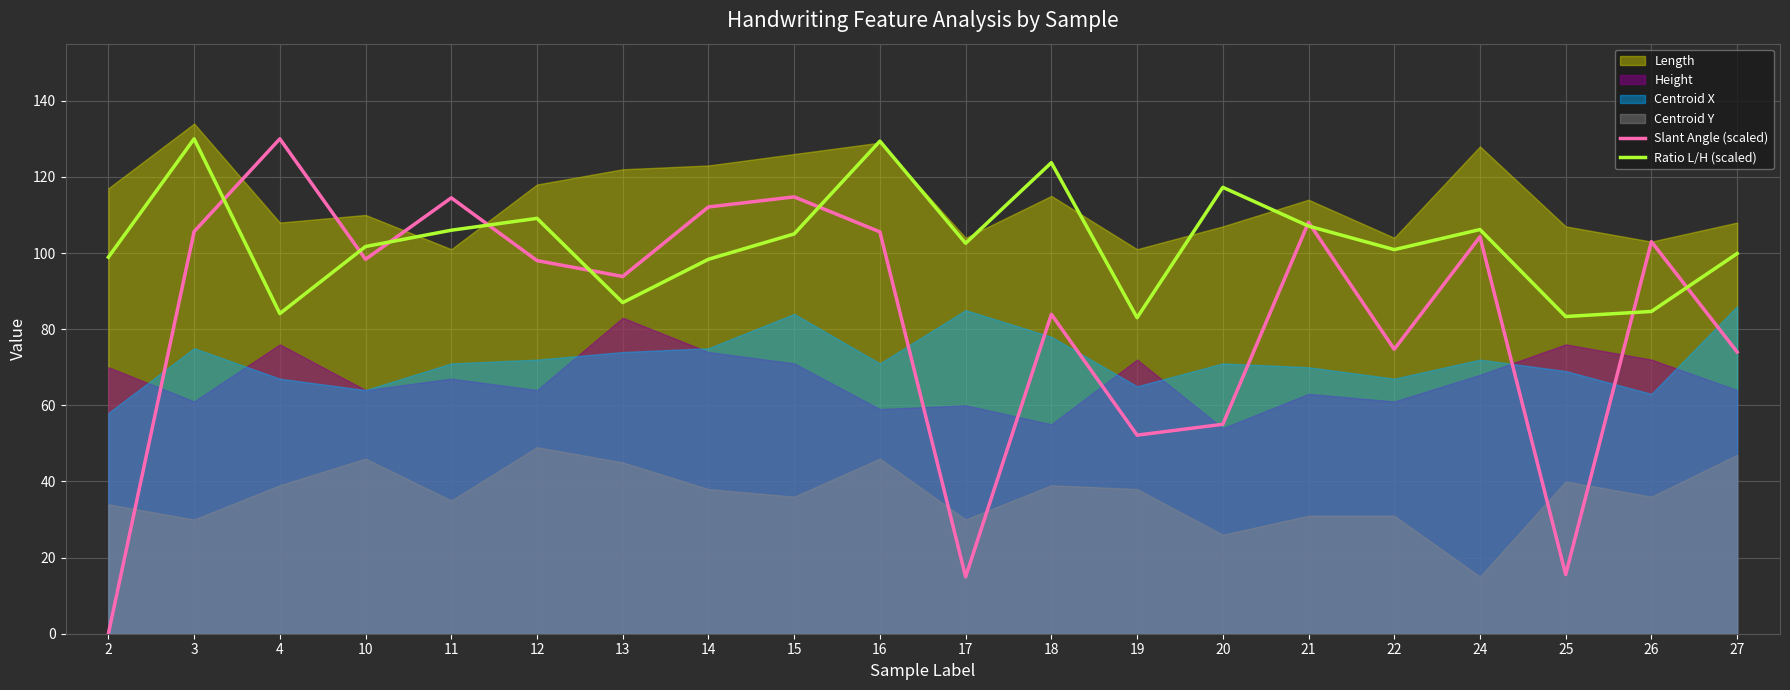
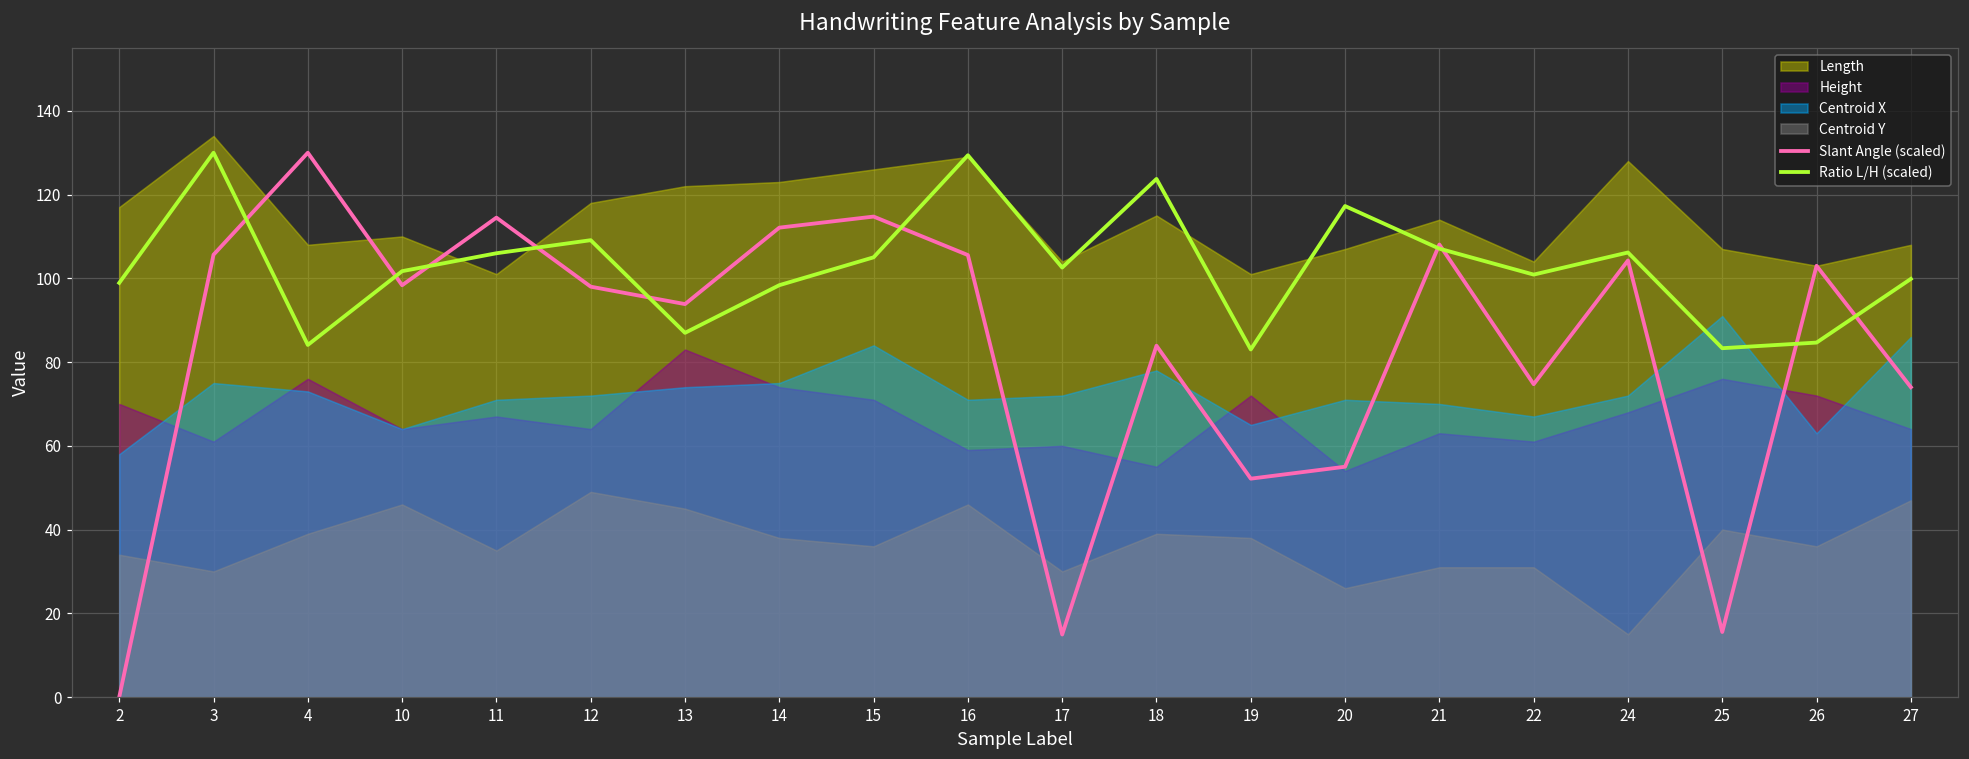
  {
    "Slant Angle (scaled)": {
      "2": 0,
      "3": 106,
      "4": 130,
      "10": 98,
      "11": 114,
      "12": 98,
      "13": 94,
      "14": 112,
      "15": 115,
      "16": 106,
      "17": 15,
      "18": 84,
      "19": 52,
      "20": 55,
      "21": 108,
      "22": 75,
      "24": 104,
      "25": 16,
      "27": 74
    },
    "Length": {
      "2": 117,
      "3": 134,
      "4": 108,
      "10": 110,
      "11": 101,
      "12": 118,
      "13": 122,
      "14": 123,
      "15": 126,
      "17": 104,
      "18": 115,
      "19": 101,
      "20": 107,
      "21": 114,
      "22": 104,
      "24": 128,
      "25": 107,
      "27": 108
    },
    "Ratio L/H (scaled)": {
      "2": 99,
      "3": 130,
      "4": 84,
      "10": 102,
      "11": 106,
      "12": 109,
      "13": 87,
      "14": 98,
      "15": 105,
      "17": 103,
      "18": 124,
      "19": 83,
      "20": 117,
      "21": 107,
      "22": 101,
      "24": 106,
      "25": 83,
      "26": 85,
      "27": 100
    },
    "Height": {
      "2": 70,
      "3": 61,
      "4": 76,
      "11": 67,
      "12": 64,
      "13": 83,
      "14": 74,
      "15": 71,
      "16": 59,
      "17": 60,
      "18": 55,
      "19": 72,
      "20": 54,
      "21": 63,
      "22": 61,
      "24": 68,
      "25": 76,
      "26": 72,
      "27": 64
    },
    "Centroid X": {
      "2": 58,
      "3": 75,
-     "4": 67,
+     "4": 73,
      "11": 71,
      "12": 72,
      "13": 74,
      "14": 75,
      "15": 84,
      "16": 71,
-     "17": 85,
+     "17": 72,
      "18": 78,
      "19": 65,
      "20": 71,
      "21": 70,
      "22": 67,
      "24": 72,
-     "25": 69,
+     "25": 91,
      "26": 63,
      "27": 86
    },
    "Centroid Y": {
      "2": 34,
      "3": 30,
      "4": 39,
      "10": 46,
      "11": 35,
      "12": 49,
      "13": 45,
      "14": 38,
      "15": 36,
      "16": 46,
      "17": 30,
      "18": 39,
      "19": 38,
      "20": 26,
      "21": 31,
      "22": 31,
      "24": 15,
      "25": 40,
      "26": 36,
      "27": 47
    }
  }
